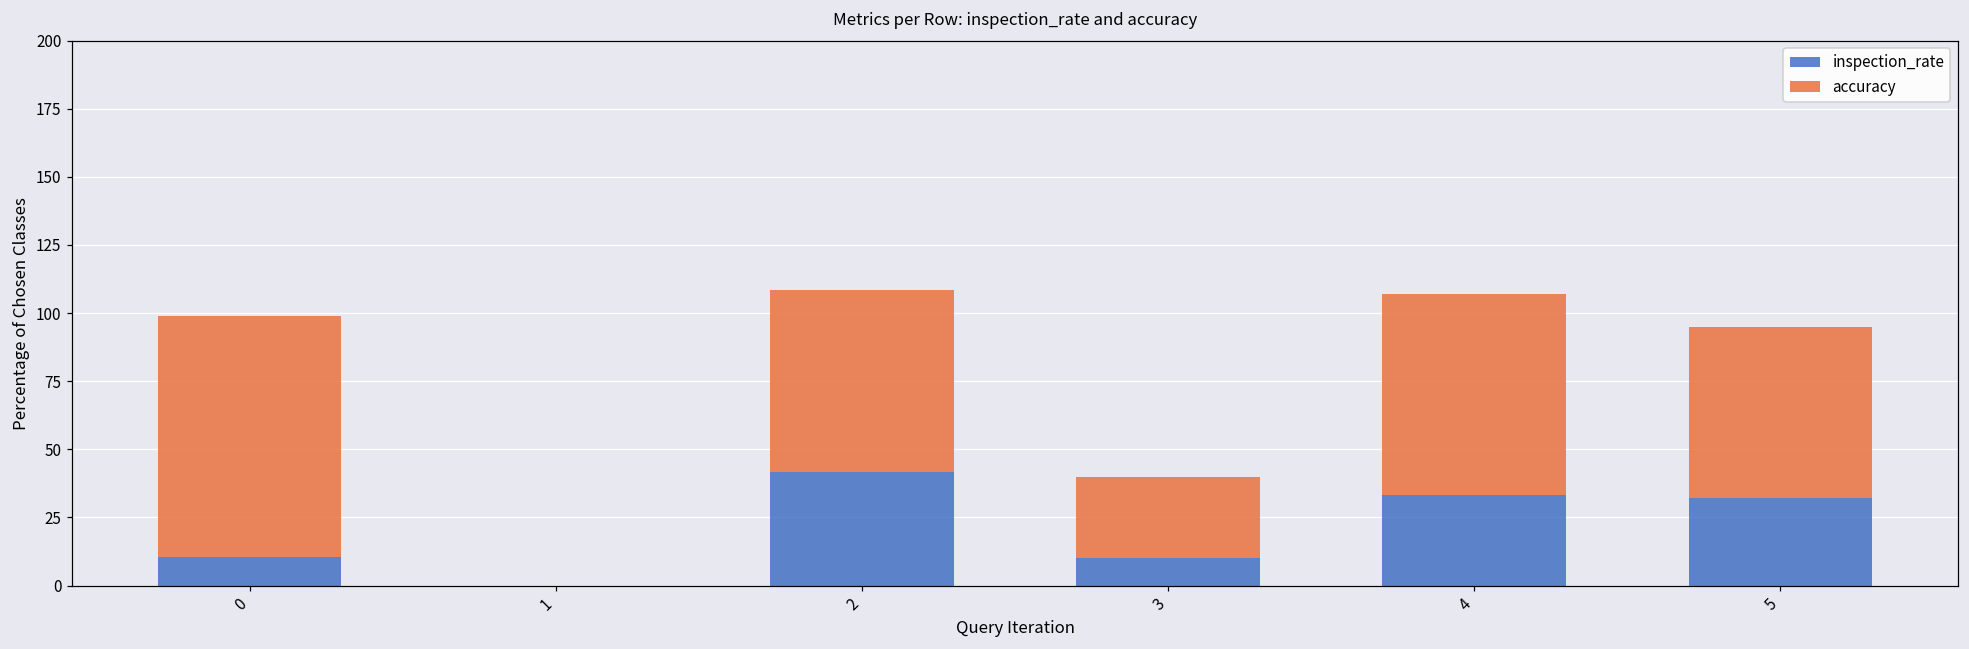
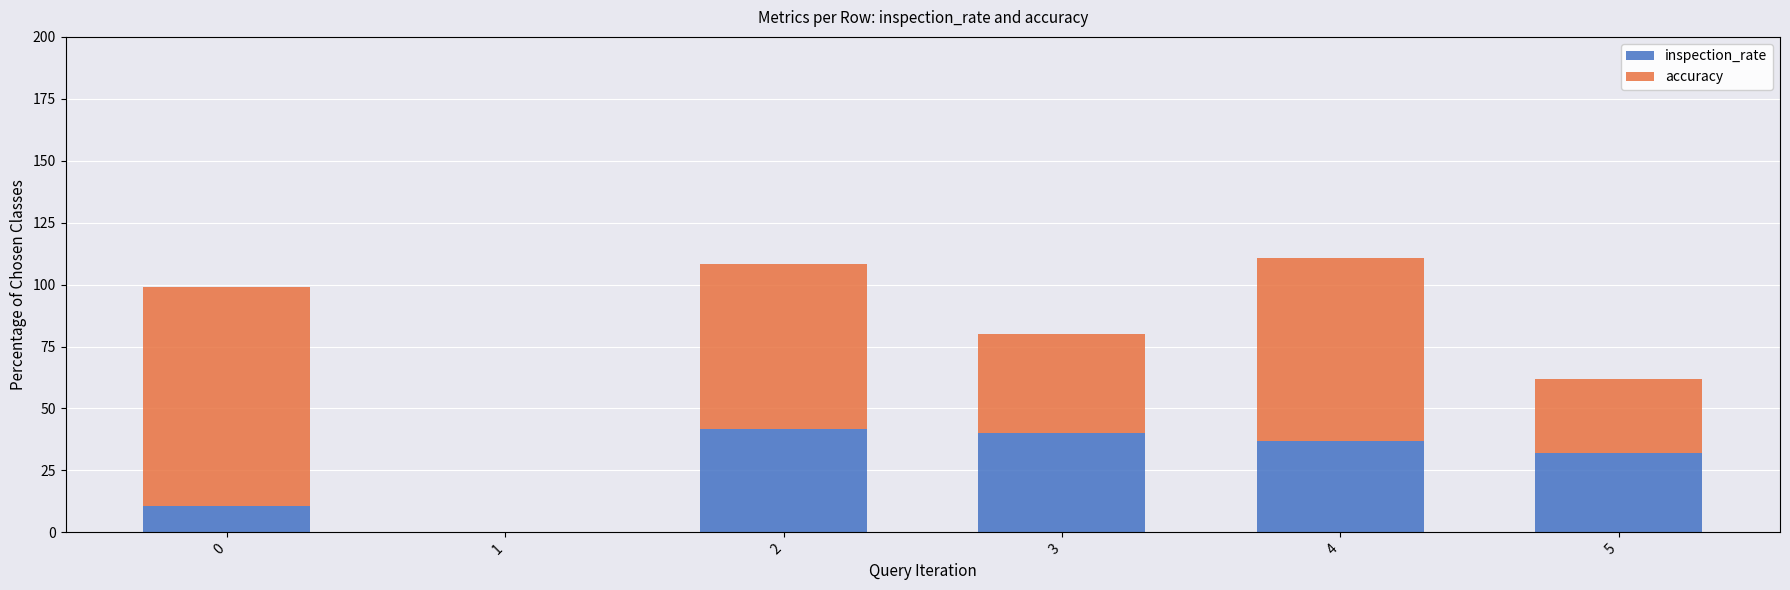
  {
    "inspection_rate": {
      "0": 11,
      "1": 0,
      "2": 42,
-     "3": 10,
-     "4": 33,
+     "3": 40,
+     "4": 37,
      "5": 32
    },
    "accuracy": {
      "0": 88,
      "1": 0,
      "2": 67,
-     "3": 30,
+     "3": 40,
      "4": 74,
-     "5": 63
+     "5": 30
    }
  }
